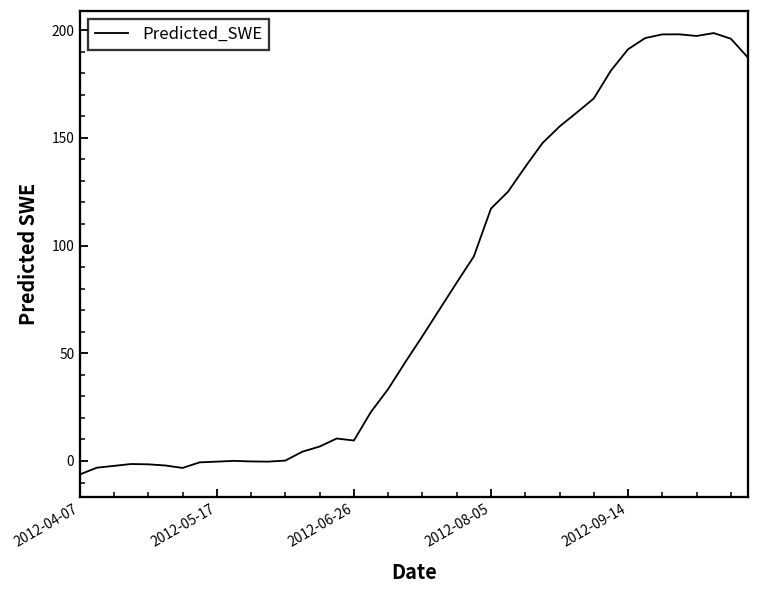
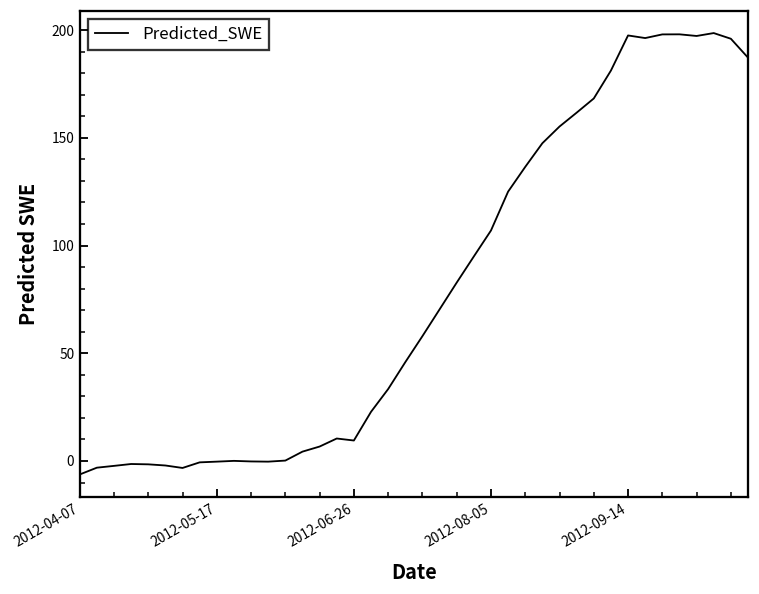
  {
    "2012-04-07": -6,
    "2012-05-17": 0,
    "2012-06-26": 9,
-   "2012-08-05": 117,
-   "2012-09-14": 191
+   "2012-08-05": 107,
+   "2012-09-14": 197
  }
